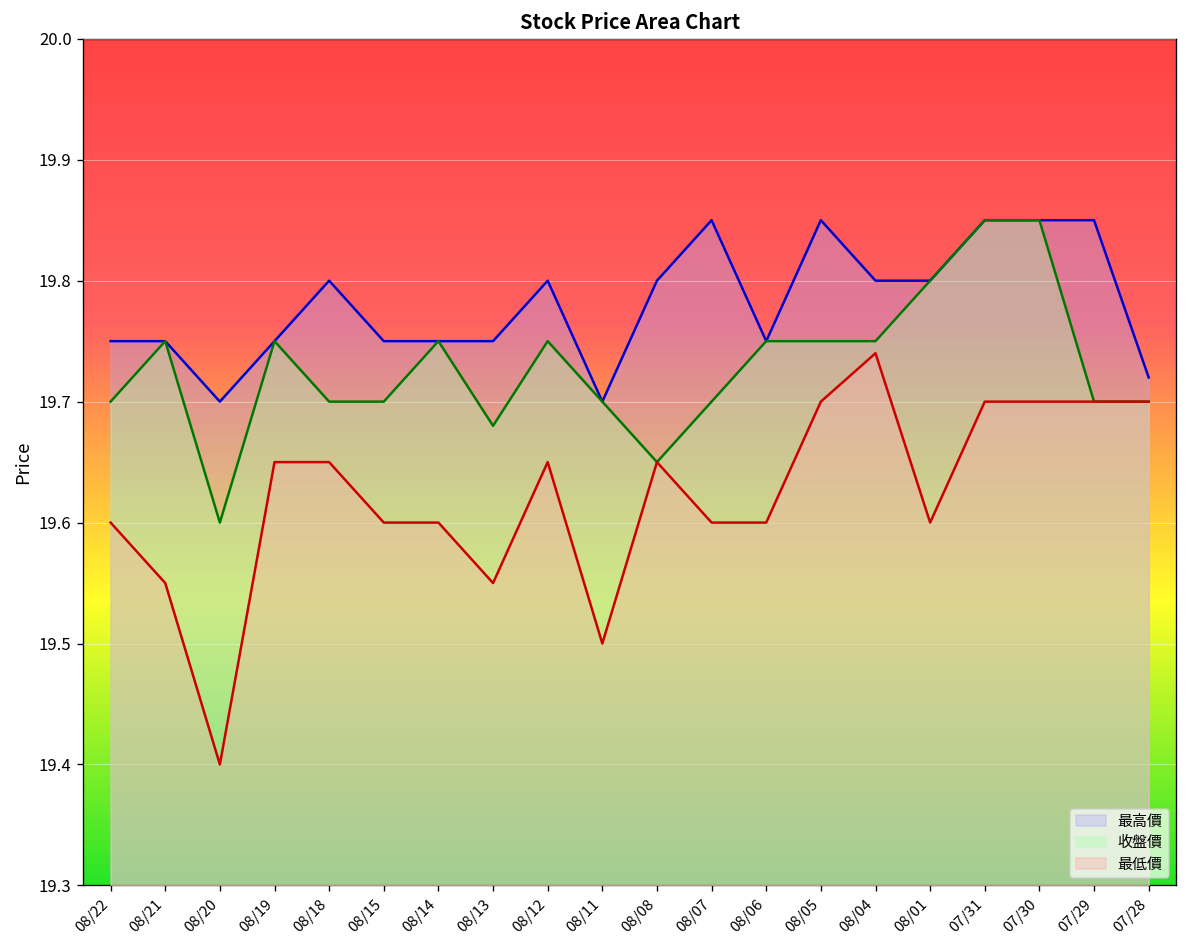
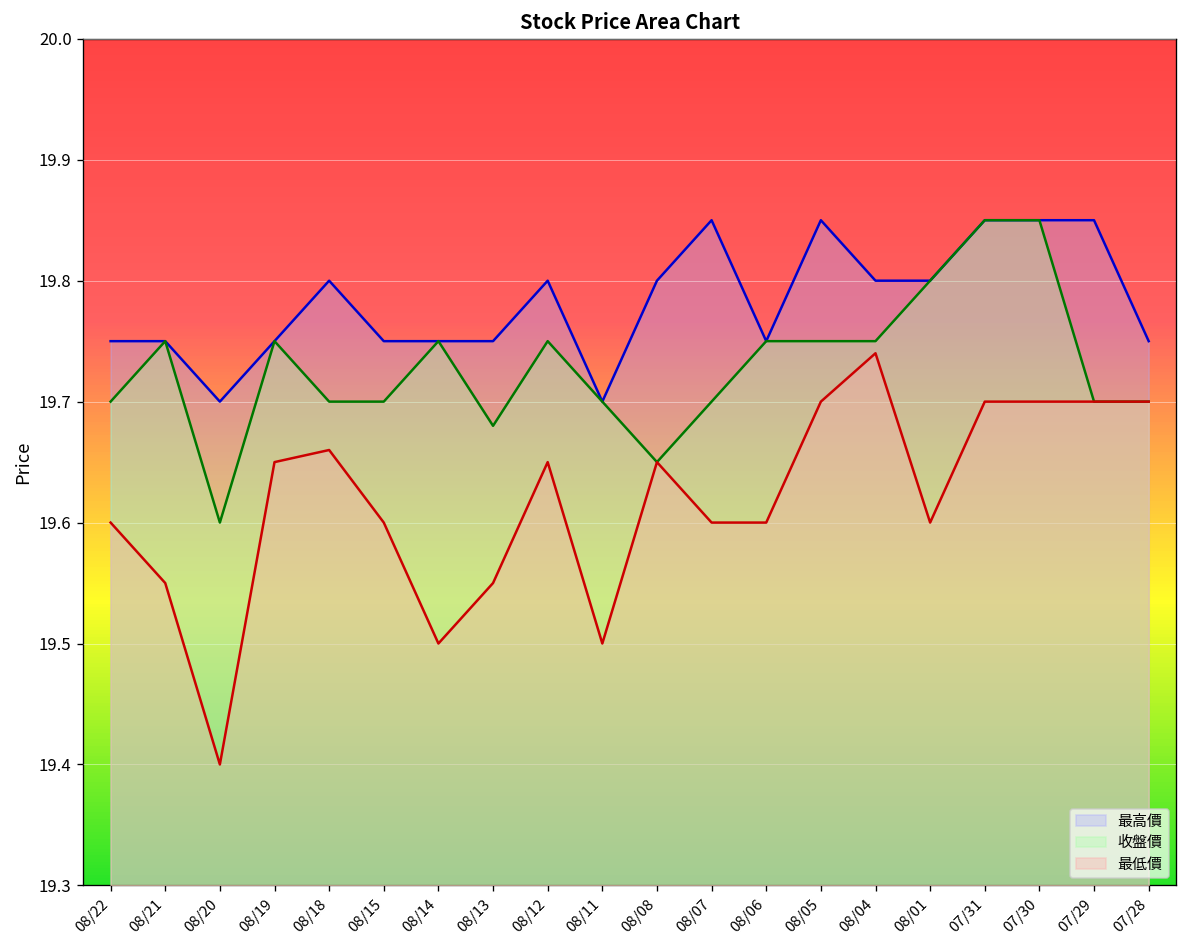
  {
    "最高價": {
      "08/22": 19.75,
      "08/20": 19.70,
      "08/18": 19.80,
      "08/15": 19.75,
      "08/13": 19.75,
      "08/12": 19.80,
      "08/08": 19.80,
      "08/07": 19.85,
      "08/05": 19.85,
      "08/04": 19.80,
      "07/29": 19.85,
-     "07/28": 19.72
+     "07/28": 19.75
    },
    "收盤價": {
      "08/22": 19.70,
      "08/20": 19.60,
      "08/18": 19.70,
      "08/15": 19.70,
      "08/13": 19.68,
      "08/12": 19.75,
      "08/07": 19.70,
      "08/05": 19.75,
      "08/04": 19.75
    },
    "最低價": {
      "08/22": 19.60,
      "08/21": 19.55,
      "08/20": 19.40,
      "08/19": 19.65,
-     "08/18": 19.65,
+     "08/18": 19.66,
      "08/15": 19.60,
-     "08/14": 19.6,
+     "08/14": 19.5,
      "08/13": 19.55,
      "08/12": 19.65,
      "08/11": 19.50,
      "08/07": 19.60,
      "08/06": 19.60,
      "08/05": 19.70,
      "08/04": 19.74,
      "08/01": 19.60,
      "07/31": 19.70,
      "07/30": 19.70
    }
  }
